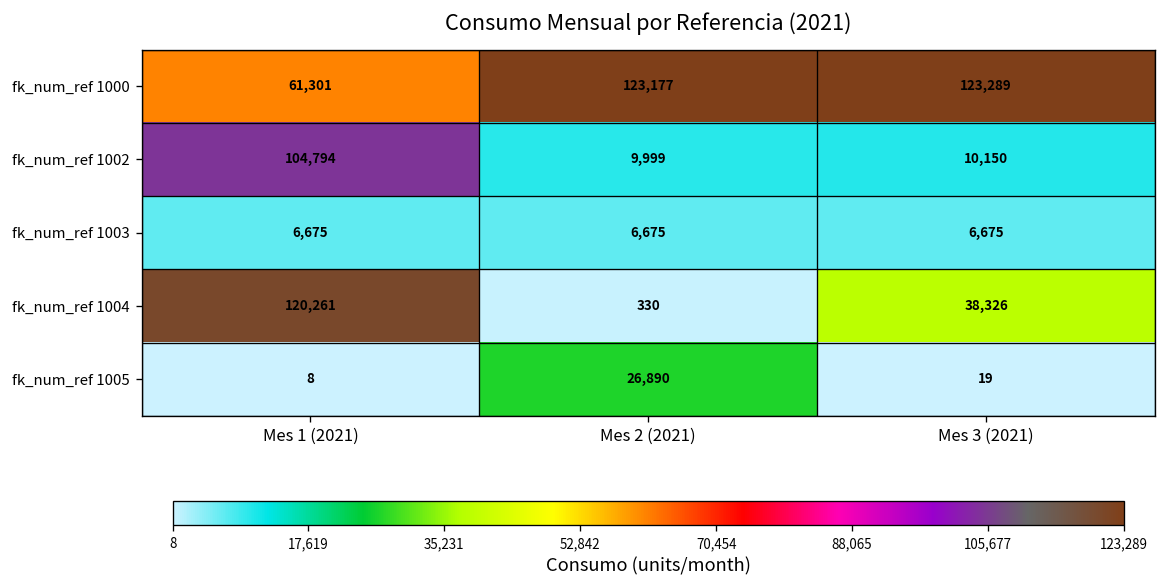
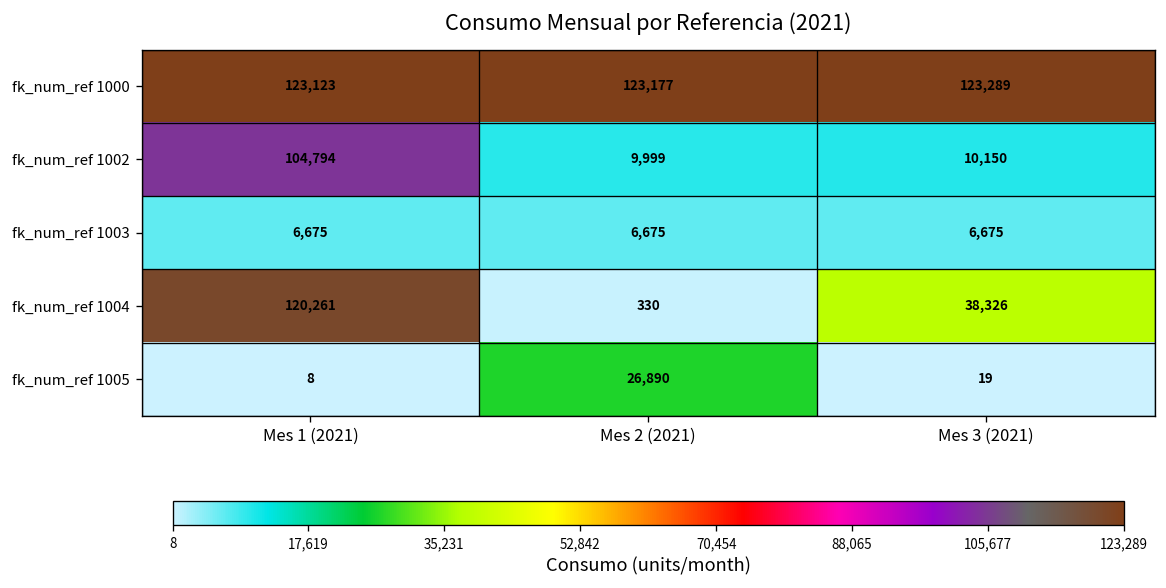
  {
    "fk_num_ref 1000": {
-     "Mes 1 (2021)": "61,301",
+     "Mes 1 (2021)": "123,123",
      "Mes 2 (2021)": "123,177",
      "Mes 3 (2021)": "123,289"
    },
    "fk_num_ref 1002": {
      "Mes 1 (2021)": "104,794",
      "Mes 2 (2021)": "9,999",
      "Mes 3 (2021)": "10,150"
    },
    "fk_num_ref 1003": {
      "Mes 1 (2021)": "6,675",
      "Mes 2 (2021)": "6,675",
      "Mes 3 (2021)": "6,675"
    },
    "fk_num_ref 1004": {
      "Mes 1 (2021)": "120,261",
      "Mes 2 (2021)": "330",
      "Mes 3 (2021)": "38,326"
    },
    "fk_num_ref 1005": {
      "Mes 1 (2021)": "8",
      "Mes 2 (2021)": "26,890",
      "Mes 3 (2021)": "19"
    }
  }
